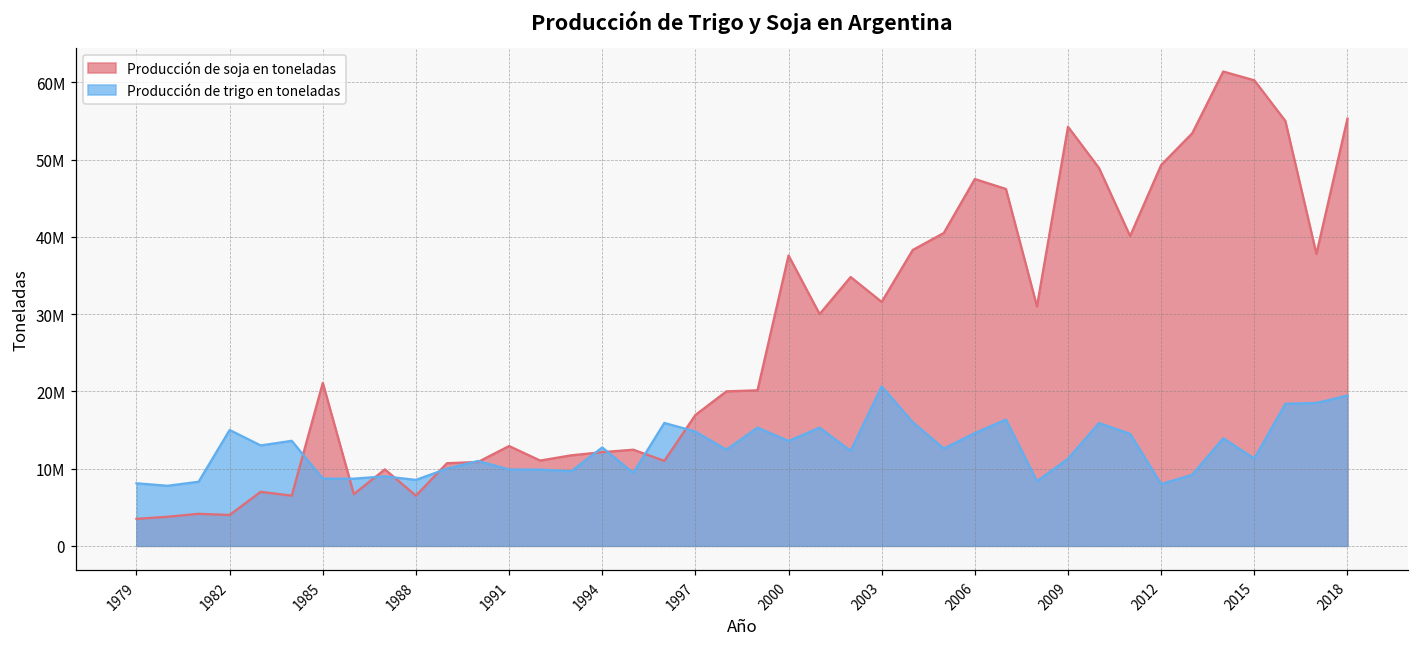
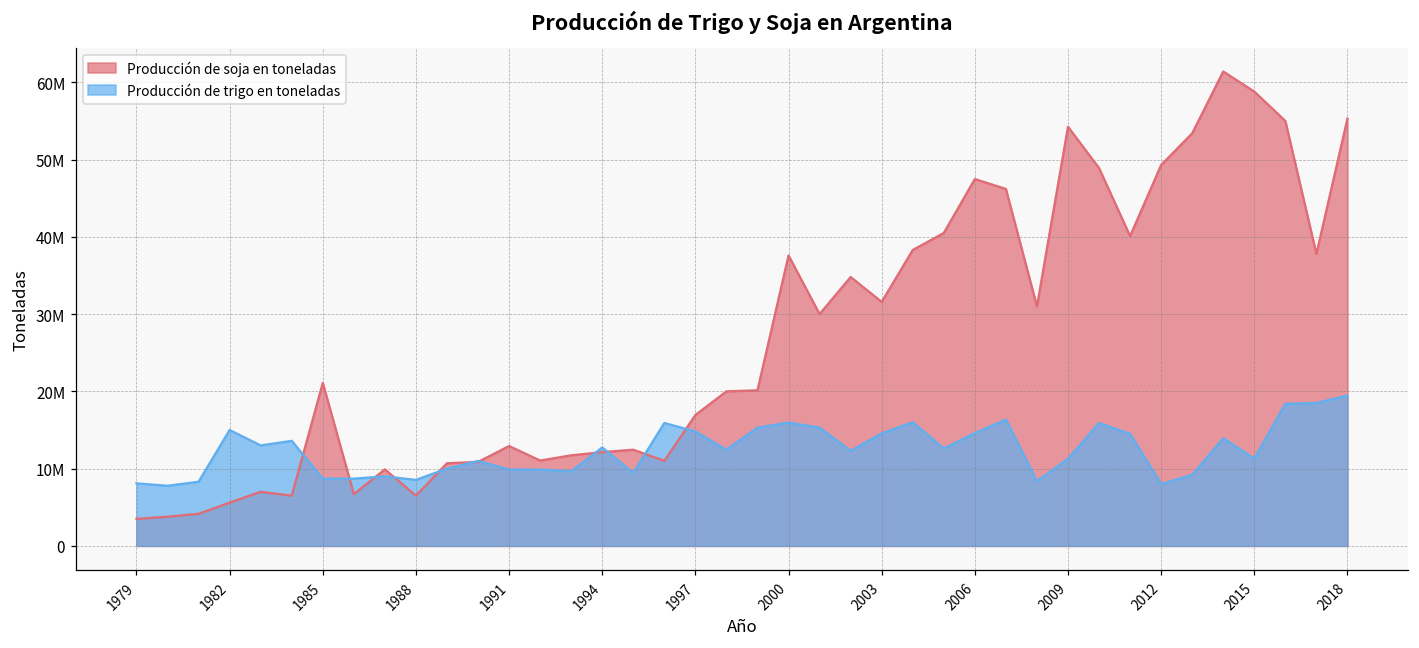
  {
    "Producción de soja en toneladas": {
      "1979": 4000000,
-     "1982": 4000000,
+     "1982": 6000000,
      "1985": 21000000,
      "1988": 7000000,
      "1991": 13000000,
      "1994": 12000000,
      "1997": 17000000,
      "2000": 38000000,
      "2003": 32000000,
      "2006": 47000000,
      "2009": 54000000,
      "2012": 49000000,
-     "2015": 60000000,
+     "2015": 59000000,
      "2018": 55000000
    },
    "Producción de trigo en toneladas": {
      "1979": 8000000,
      "1982": 15000000,
      "1985": 9000000,
      "1988": 9000000,
      "1991": 10000000,
      "1994": 13000000,
      "1997": 15000000,
-     "2000": 14000000,
-     "2003": 21000000,
+     "2000": 16000000,
+     "2003": 15000000,
      "2006": 15000000,
      "2009": 11000000,
      "2012": 8000000,
      "2015": 11000000,
      "2018": 19000000
    }
  }
